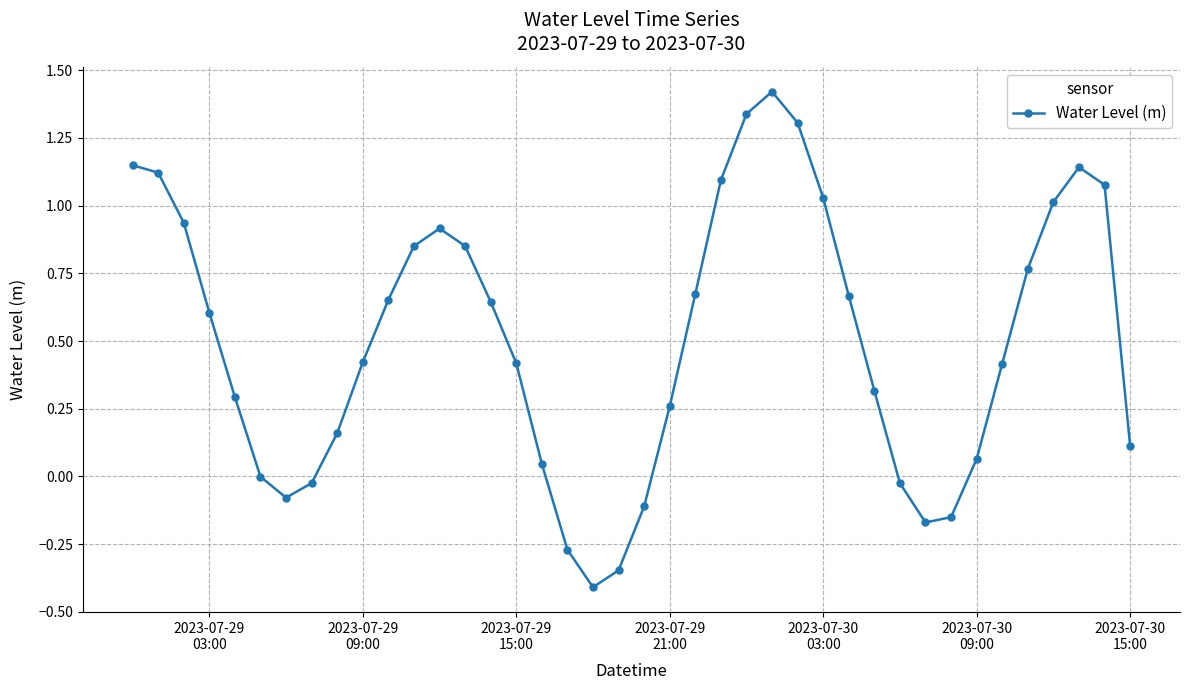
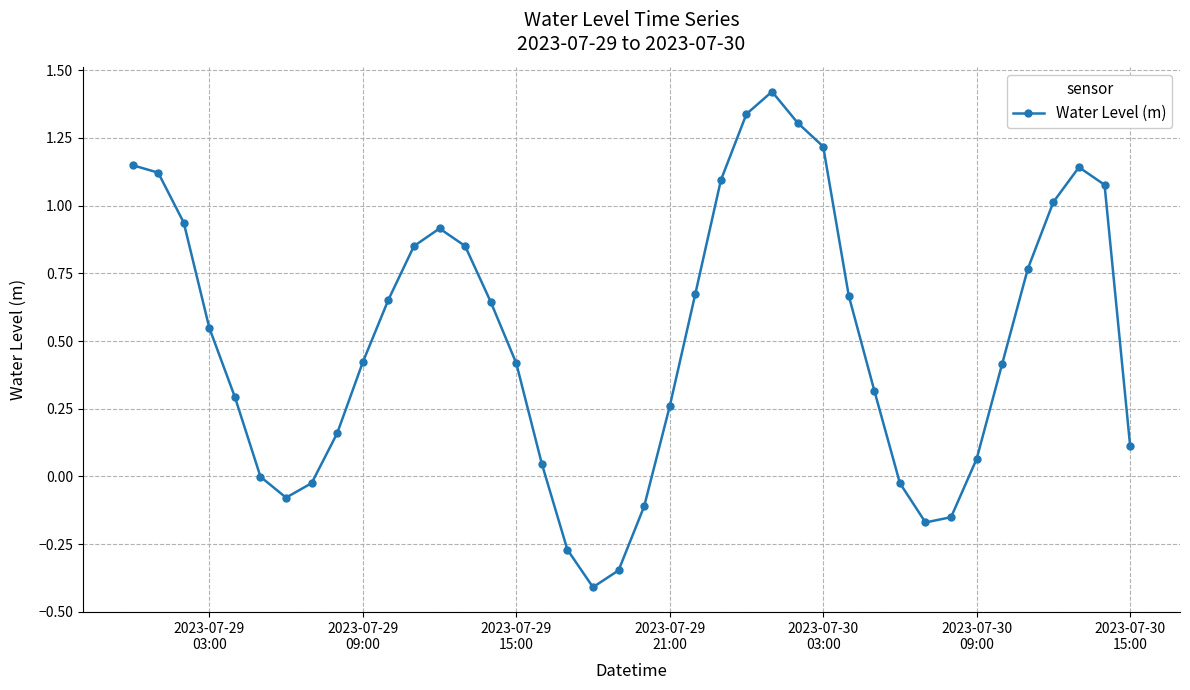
  {
-   "2023-07-29 03:00": 0.61,
+   "2023-07-29 03:00": 0.55,
    "2023-07-29 09:00": 0.42,
    "2023-07-29 15:00": 0.42,
    "2023-07-29 21:00": 0.26,
-   "2023-07-30 03:00": 1.03,
+   "2023-07-30 03:00": 1.22,
    "2023-07-30 09:00": 0.06,
    "2023-07-30 15:00": 0.11
  }
